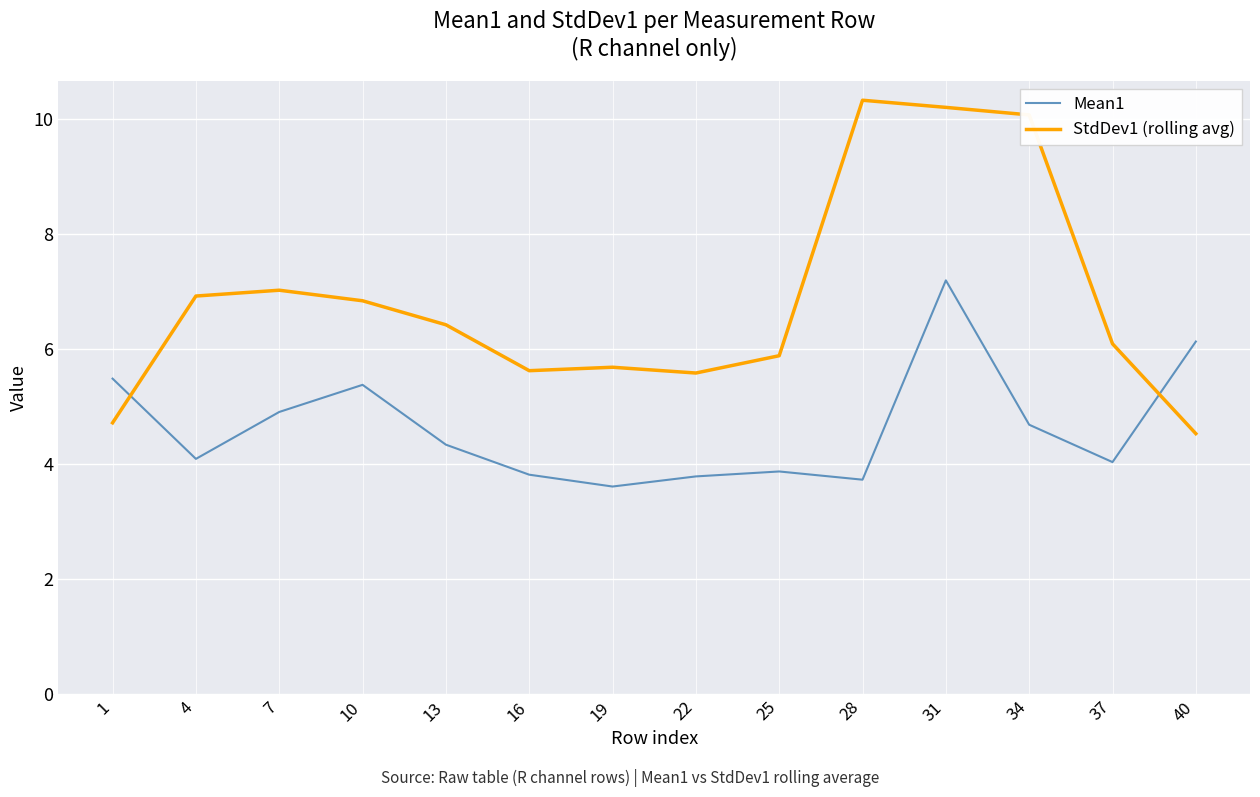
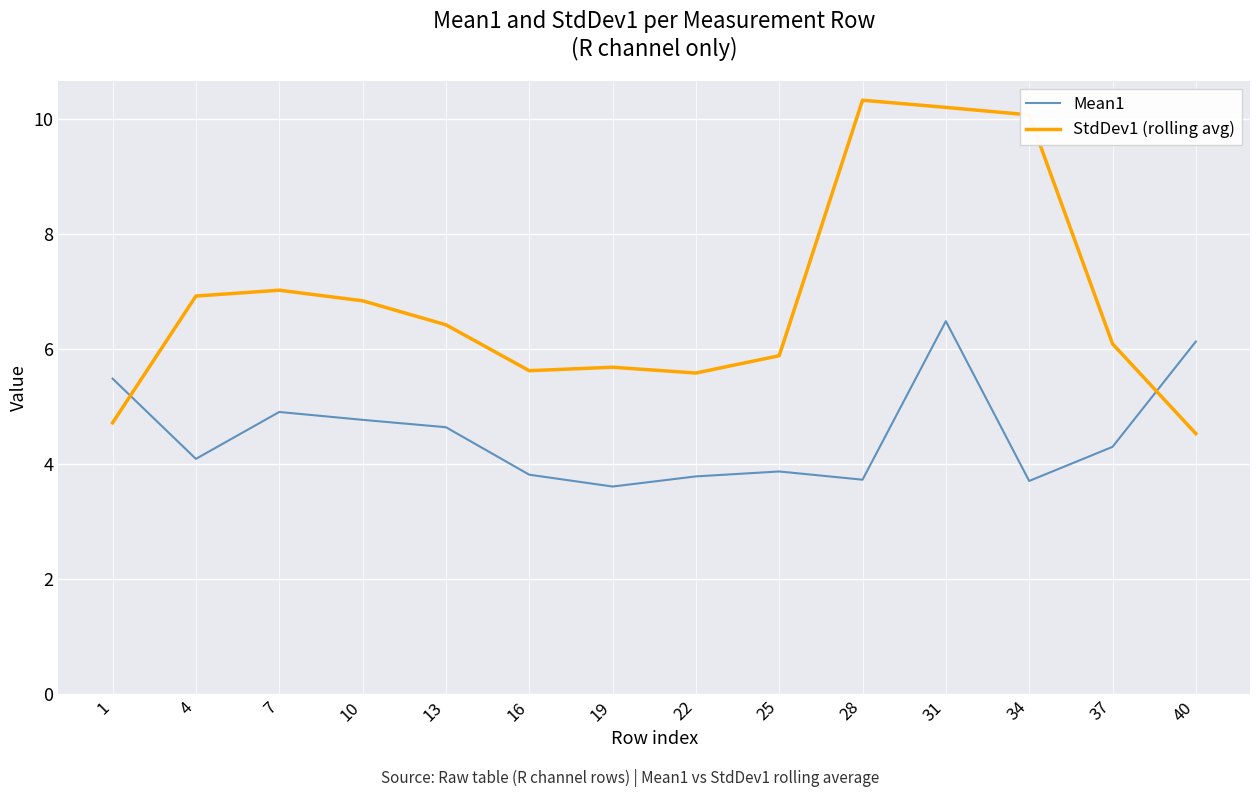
  {
    "Mean1": {
      "1": 5.5,
      "4": 4.1,
      "7": 4.9,
-     "10": 5.4,
-     "13": 4.3,
+     "10": 4.8,
+     "13": 4.6,
      "16": 3.8,
      "19": 3.6,
      "22": 3.8,
      "25": 3.9,
      "28": 3.7,
-     "31": 7.2,
-     "34": 4.7,
-     "37": 4.0,
+     "31": 6.5,
+     "34": 3.7,
+     "37": 4.3,
      "40": 6.1
    },
    "StdDev1 (rolling avg)": {
      "1": 4.7,
      "4": 6.9,
      "7": 7.0,
      "10": 6.8,
      "13": 6.4,
      "16": 5.6,
      "19": 5.7,
      "22": 5.6,
      "25": 5.9,
      "28": 10.3,
      "31": 10.2,
      "37": 6.1,
      "40": 4.5
    }
  }
